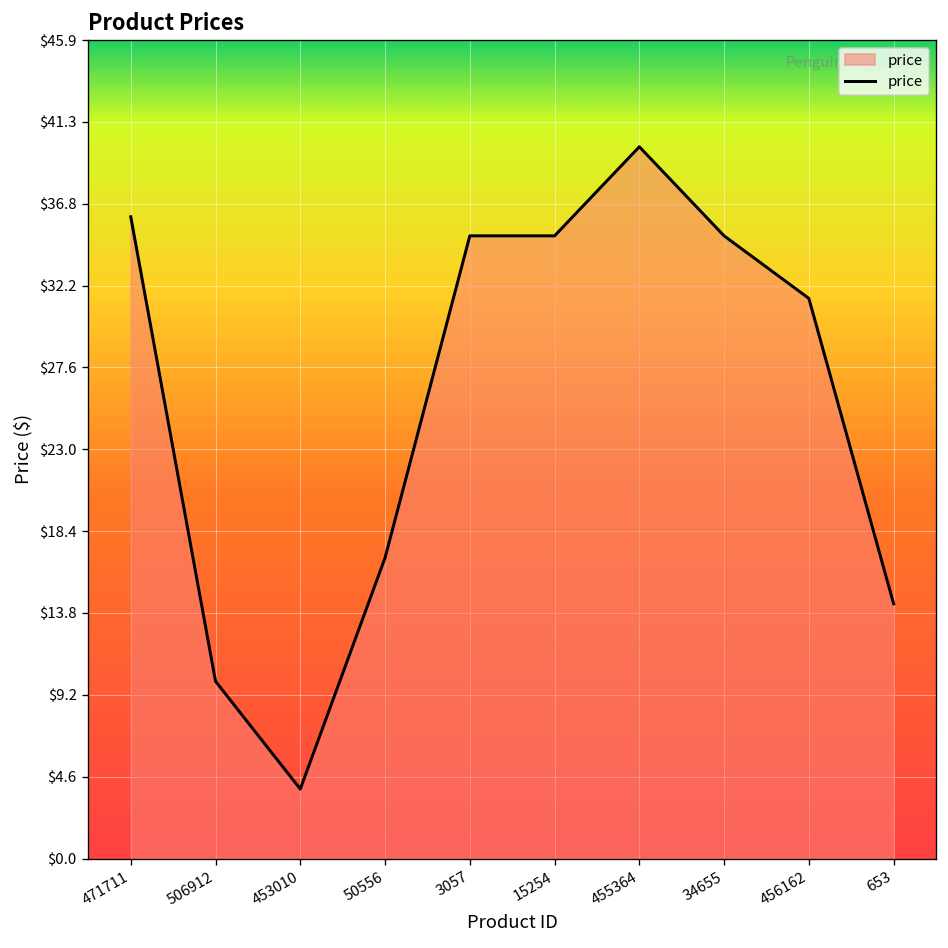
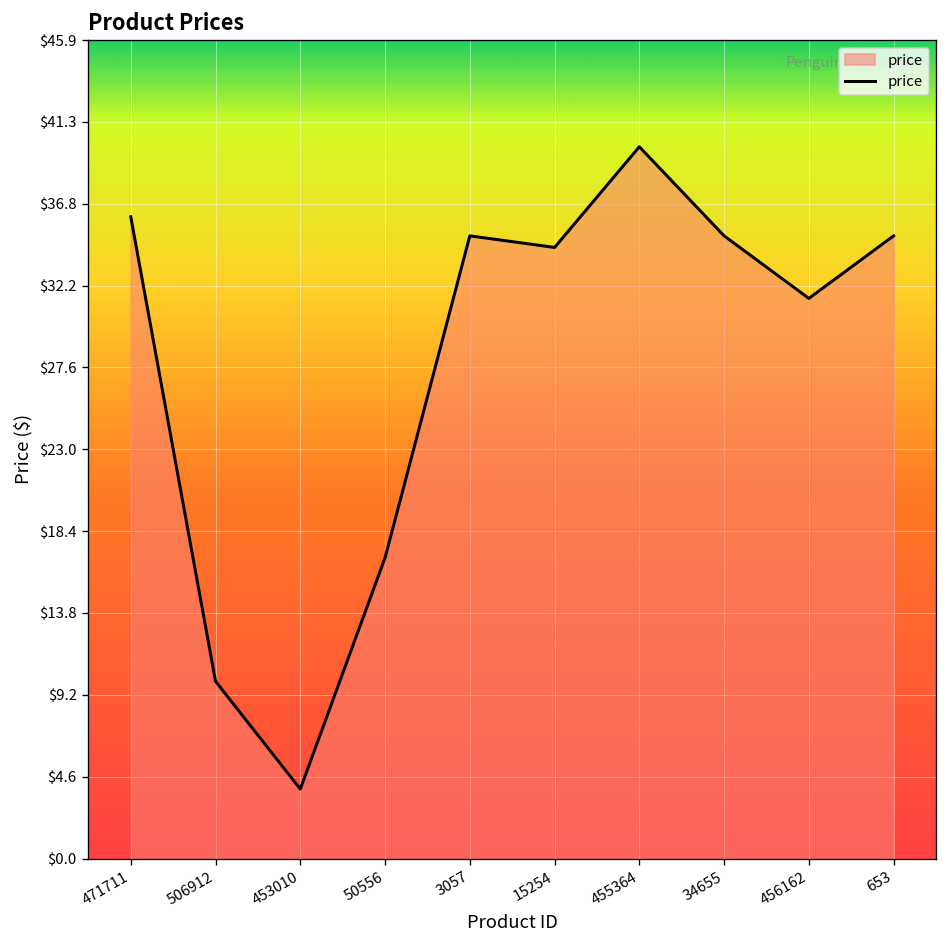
  {
    "471711": "$36.0",
    "506912": "$10.0",
    "453010": "$3.9",
    "50556": "$16.9",
    "3057": "$35.0",
-   "15254": "$35.0",
+   "15254": "$34.3",
    "455364": "$40.0",
    "34655": "$35.0",
    "456162": "$31.4",
-   "653": "$14.3"
+   "653": "$35.0"
  }
